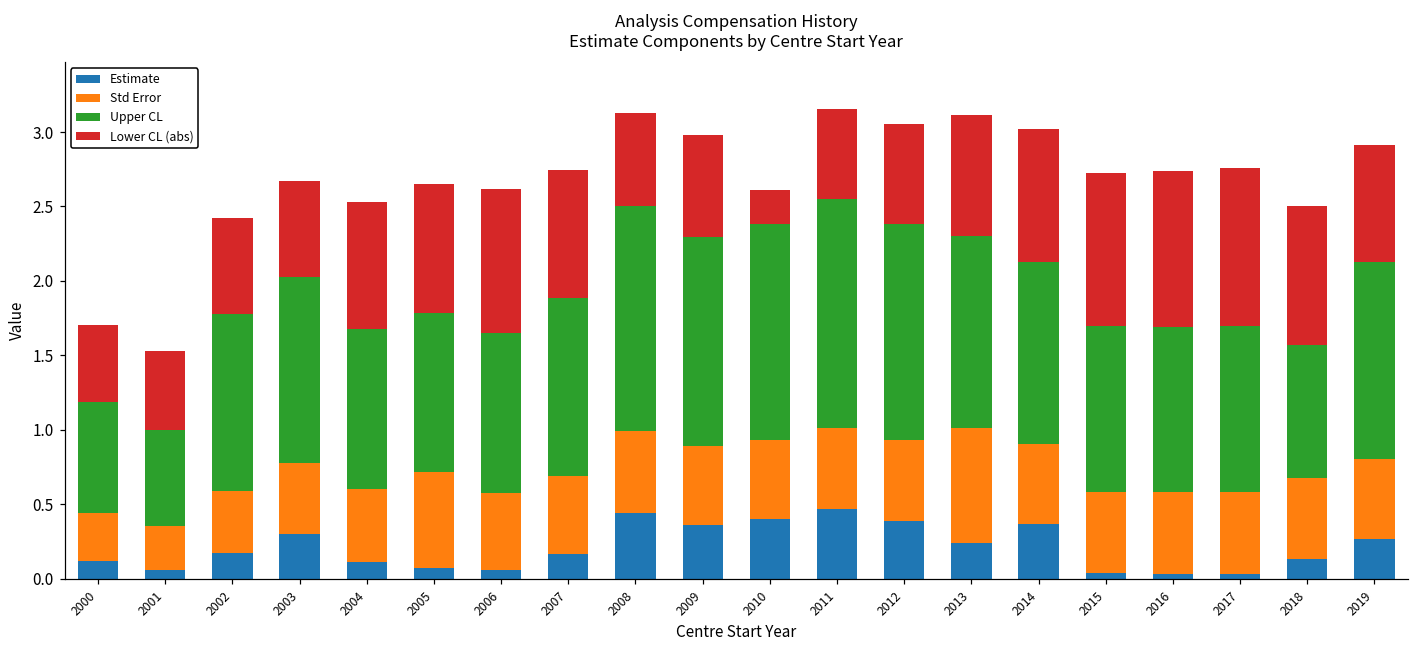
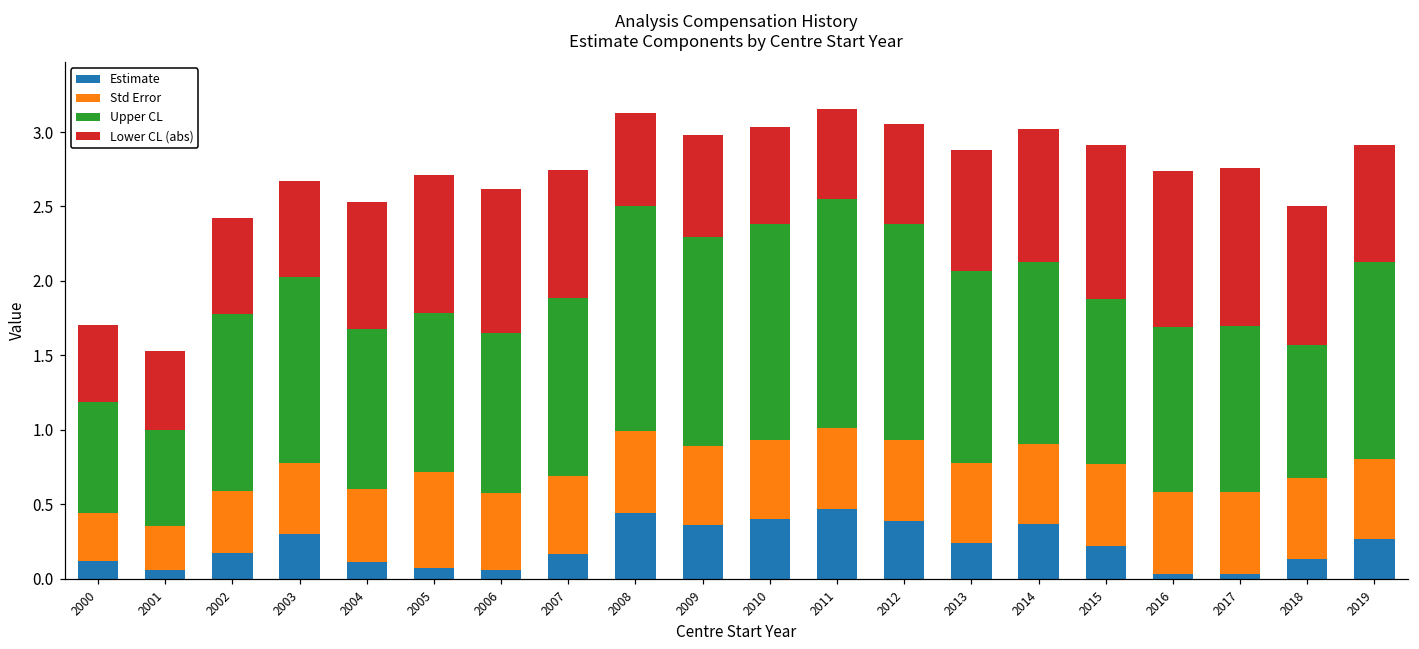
  {
    "Estimate": {
      "2000": 0.12,
      "2001": 0.06,
      "2002": 0.17,
      "2003": 0.30,
      "2004": 0.11,
      "2005": 0.07,
      "2006": 0.06,
      "2007": 0.17,
      "2008": 0.44,
      "2009": 0.36,
      "2010": 0.40,
      "2011": 0.47,
      "2012": 0.39,
      "2013": 0.24,
      "2014": 0.37,
-     "2015": 0.04,
+     "2015": 0.22,
      "2016": 0.03,
      "2017": 0.03,
      "2018": 0.13,
      "2019": 0.27
    },
    "Std Error": {
      "2000": 0.32,
      "2001": 0.30,
      "2002": 0.42,
      "2003": 0.48,
      "2004": 0.49,
      "2005": 0.65,
      "2006": 0.52,
      "2007": 0.52,
      "2008": 0.55,
      "2009": 0.53,
      "2010": 0.54,
      "2011": 0.55,
      "2012": 0.54,
-     "2013": 0.77,
+     "2013": 0.54,
      "2014": 0.54,
      "2015": 0.55,
      "2016": 0.55,
      "2017": 0.55,
      "2018": 0.55,
      "2019": 0.54
    },
    "Upper CL": {
      "2000": 0.75,
      "2001": 0.64,
      "2002": 1.19,
      "2003": 1.24,
      "2004": 1.07,
      "2005": 1.07,
      "2006": 1.08,
      "2007": 1.20,
      "2008": 1.51,
      "2009": 1.40,
      "2010": 1.45,
      "2011": 1.54,
      "2012": 1.45,
      "2013": 1.29,
      "2014": 1.22,
      "2015": 1.11,
      "2016": 1.11,
      "2017": 1.12,
      "2018": 0.89,
      "2019": 1.32
    },
    "Lower CL (abs)": {
      "2000": 0.51,
      "2001": 0.53,
      "2002": 0.64,
      "2003": 0.65,
      "2004": 0.85,
-     "2005": 0.87,
+     "2005": 0.93,
      "2006": 0.96,
      "2007": 0.86,
      "2008": 0.63,
      "2009": 0.68,
-     "2010": 0.23,
+     "2010": 0.65,
      "2011": 0.60,
      "2012": 0.67,
      "2013": 0.81,
      "2014": 0.89,
      "2015": 1.03,
      "2016": 1.05,
      "2017": 1.06,
      "2018": 0.94,
      "2019": 0.79
    }
  }
